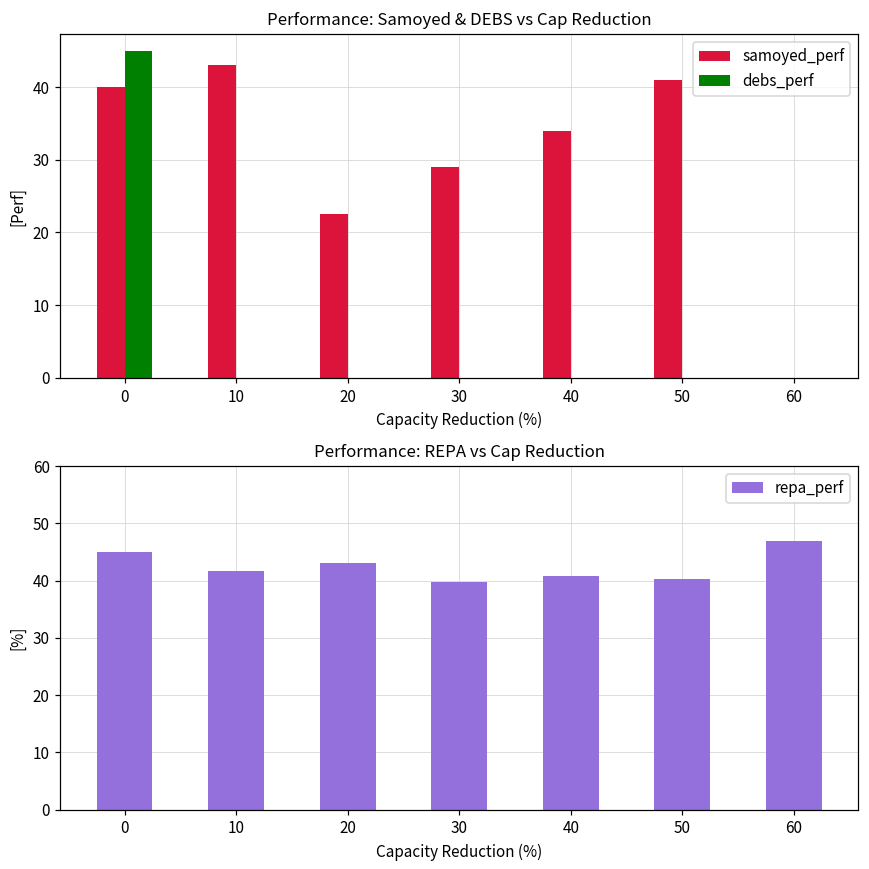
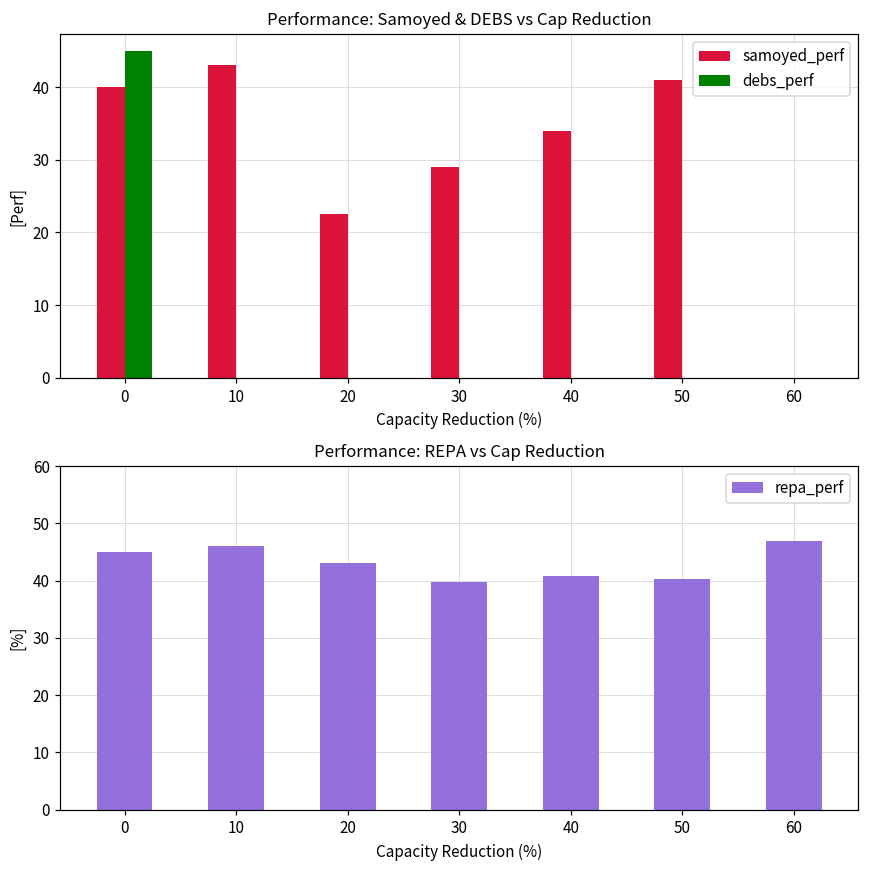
  {
    "Performance: Samoyed & DEBS vs Cap Reduction": {
      "samoyed_perf": {
        "0": 40,
        "10": 43,
        "20": 23,
        "30": 29,
        "40": 34,
        "50": 41,
        "60": 0
      },
      "debs_perf": {
        "0": 45,
        "10": 0,
        "20": 0,
        "30": 0,
        "40": 0,
        "50": 0,
        "60": 0
      }
    },
    "Performance: REPA vs Cap Reduction": {
      "0": 45,
-     "10": 42,
+     "10": 46,
      "20": 43,
      "30": 40,
      "40": 41,
      "50": 40,
      "60": 47
    }
  }
